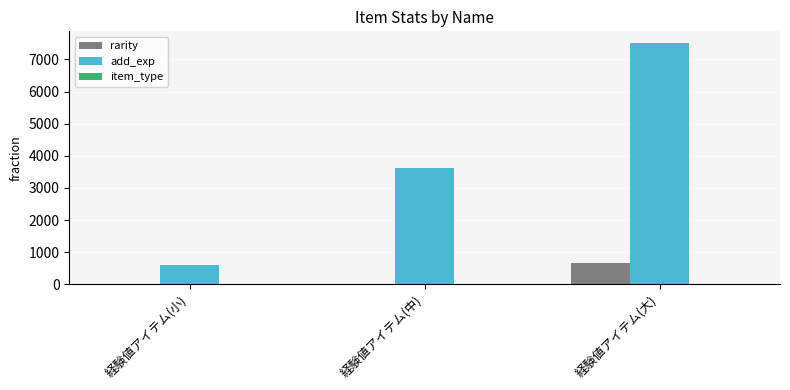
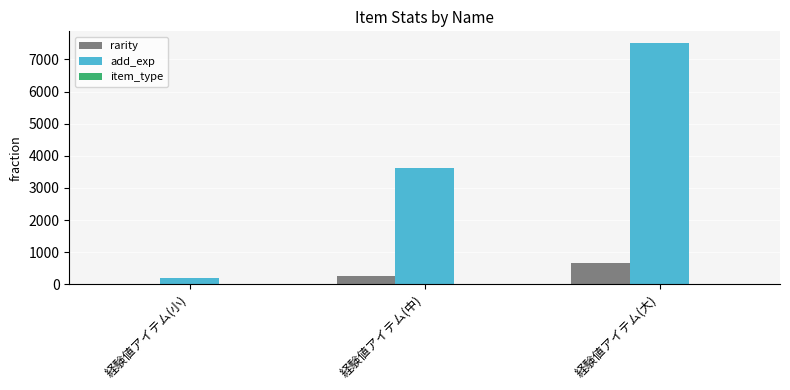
  {
    "rarity": {
      "経験値アイテム(小)": 0,
-     "経験値アイテム(中)": 0,
+     "経験値アイテム(中)": 300,
      "経験値アイテム(大)": 700
    },
    "add_exp": {
-     "経験値アイテム(小)": 600,
+     "経験値アイテム(小)": 200,
      "経験値アイテム(中)": 3600,
      "経験値アイテム(大)": 7500
    },
    "item_type": {
      "経験値アイテム(小)": 0,
      "経験値アイテム(中)": 0,
      "経験値アイテム(大)": 0
    }
  }
